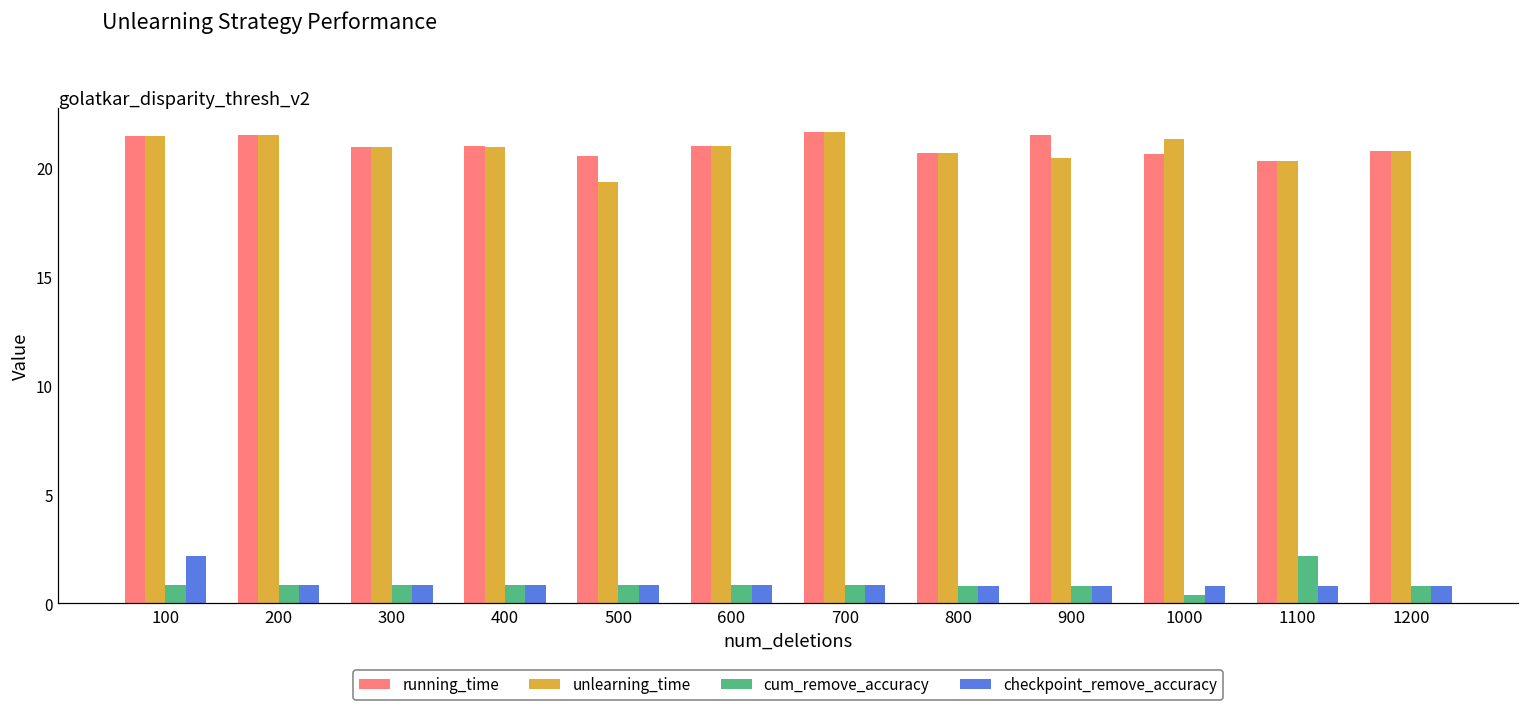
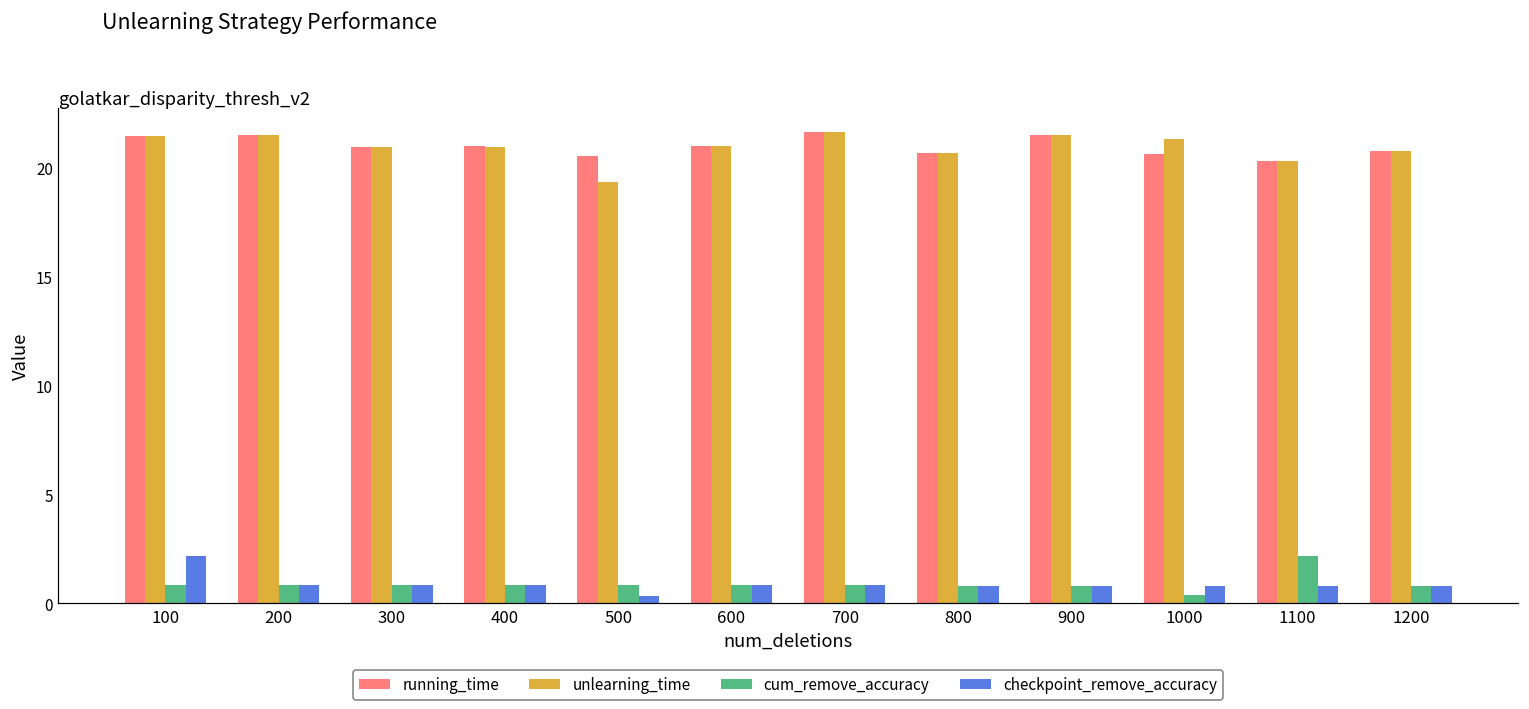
  {
    "running_time": {
      "100": 21.4,
      "200": 21.5,
      "300": 20.9,
      "400": 21.0,
      "500": 20.5,
      "600": 21.0,
      "700": 21.6,
      "800": 20.7,
      "900": 21.5,
      "1000": 20.6,
      "1100": 20.3,
      "1200": 20.8
    },
    "unlearning_time": {
      "100": 21.4,
      "200": 21.5,
      "300": 20.9,
      "400": 20.9,
      "500": 19.3,
      "600": 21.0,
      "700": 21.6,
      "800": 20.7,
-     "900": 20.4,
+     "900": 21.5,
      "1000": 21.3,
      "1100": 20.3,
      "1200": 20.7
    },
    "cum_remove_accuracy": {
      "100": 0.9,
      "200": 0.8,
      "300": 0.8,
      "400": 0.8,
      "500": 0.8,
      "600": 0.8,
      "700": 0.8,
      "800": 0.8,
      "900": 0.8,
      "1000": 0.4,
      "1100": 2.2,
      "1200": 0.8
    },
    "checkpoint_remove_accuracy": {
      "100": 2.2,
      "200": 0.8,
      "300": 0.8,
      "400": 0.8,
-     "500": 0.8,
+     "500": 0.3,
      "600": 0.8,
      "700": 0.8,
      "800": 0.8,
      "900": 0.8,
      "1000": 0.8,
      "1100": 0.8,
      "1200": 0.8
    }
  }
